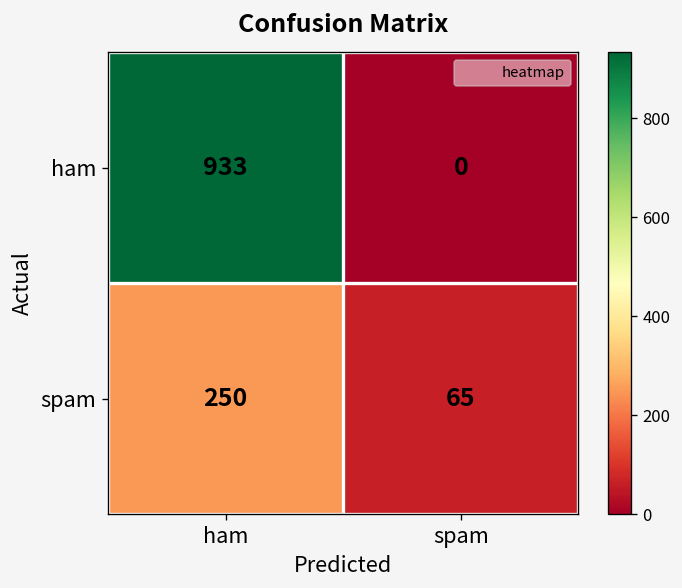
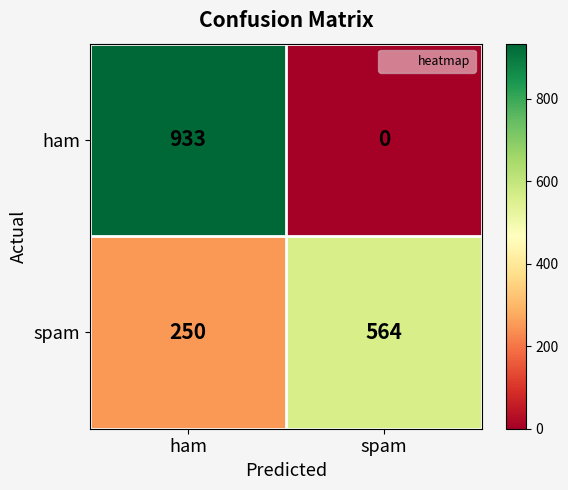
  {
    "ham": {
      "ham": 933,
      "spam": 0
    },
    "spam": {
      "ham": 250,
-     "spam": 65
+     "spam": 564
    }
  }
